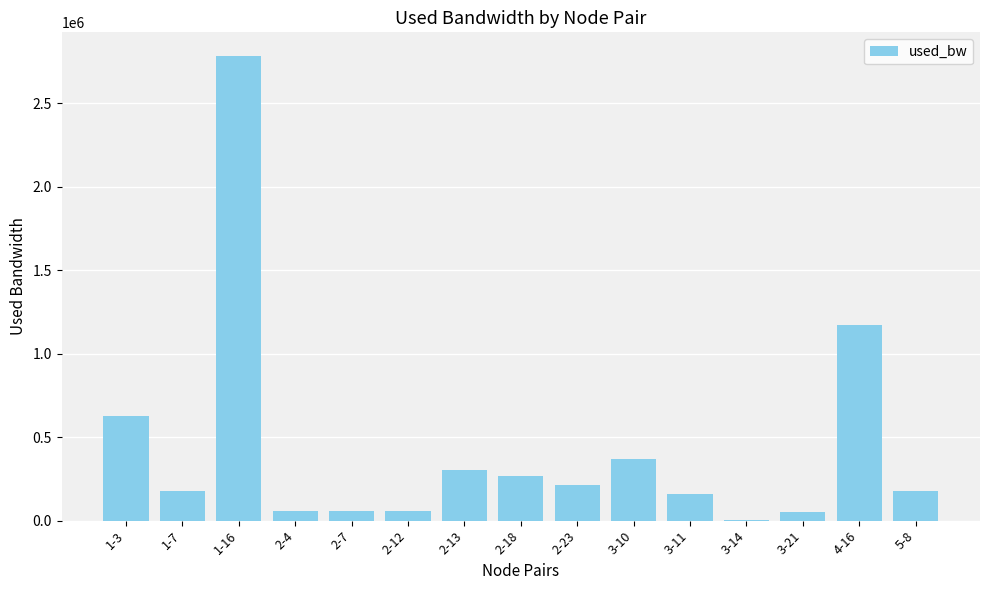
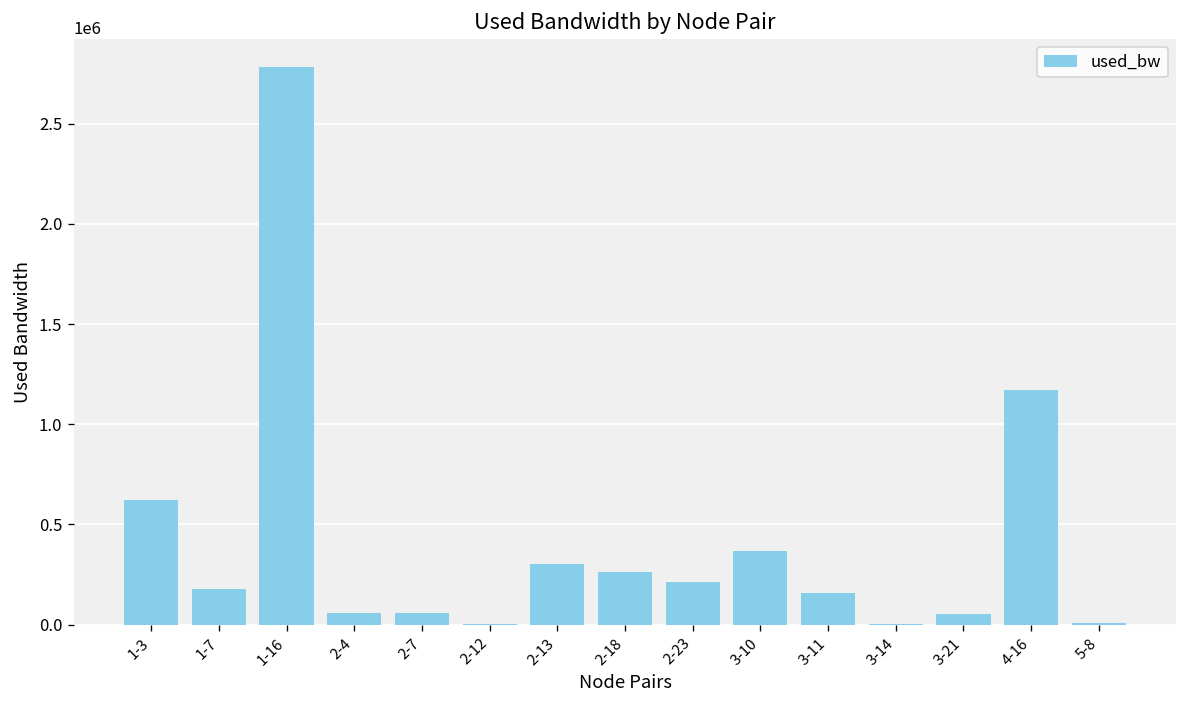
  {
    "1-3": 620000,
    "1-7": 180000,
    "1-16": 2780000,
    "2-4": 60000,
    "2-7": 60000,
-   "2-12": 60000,
+   "2-12": 0,
    "2-13": 300000,
    "2-18": 260000,
    "2-23": 210000,
    "3-10": 370000,
    "3-11": 160000,
    "3-21": 50000,
    "4-16": 1170000,
-   "5-8": 180000
+   "5-8": 10000
  }
